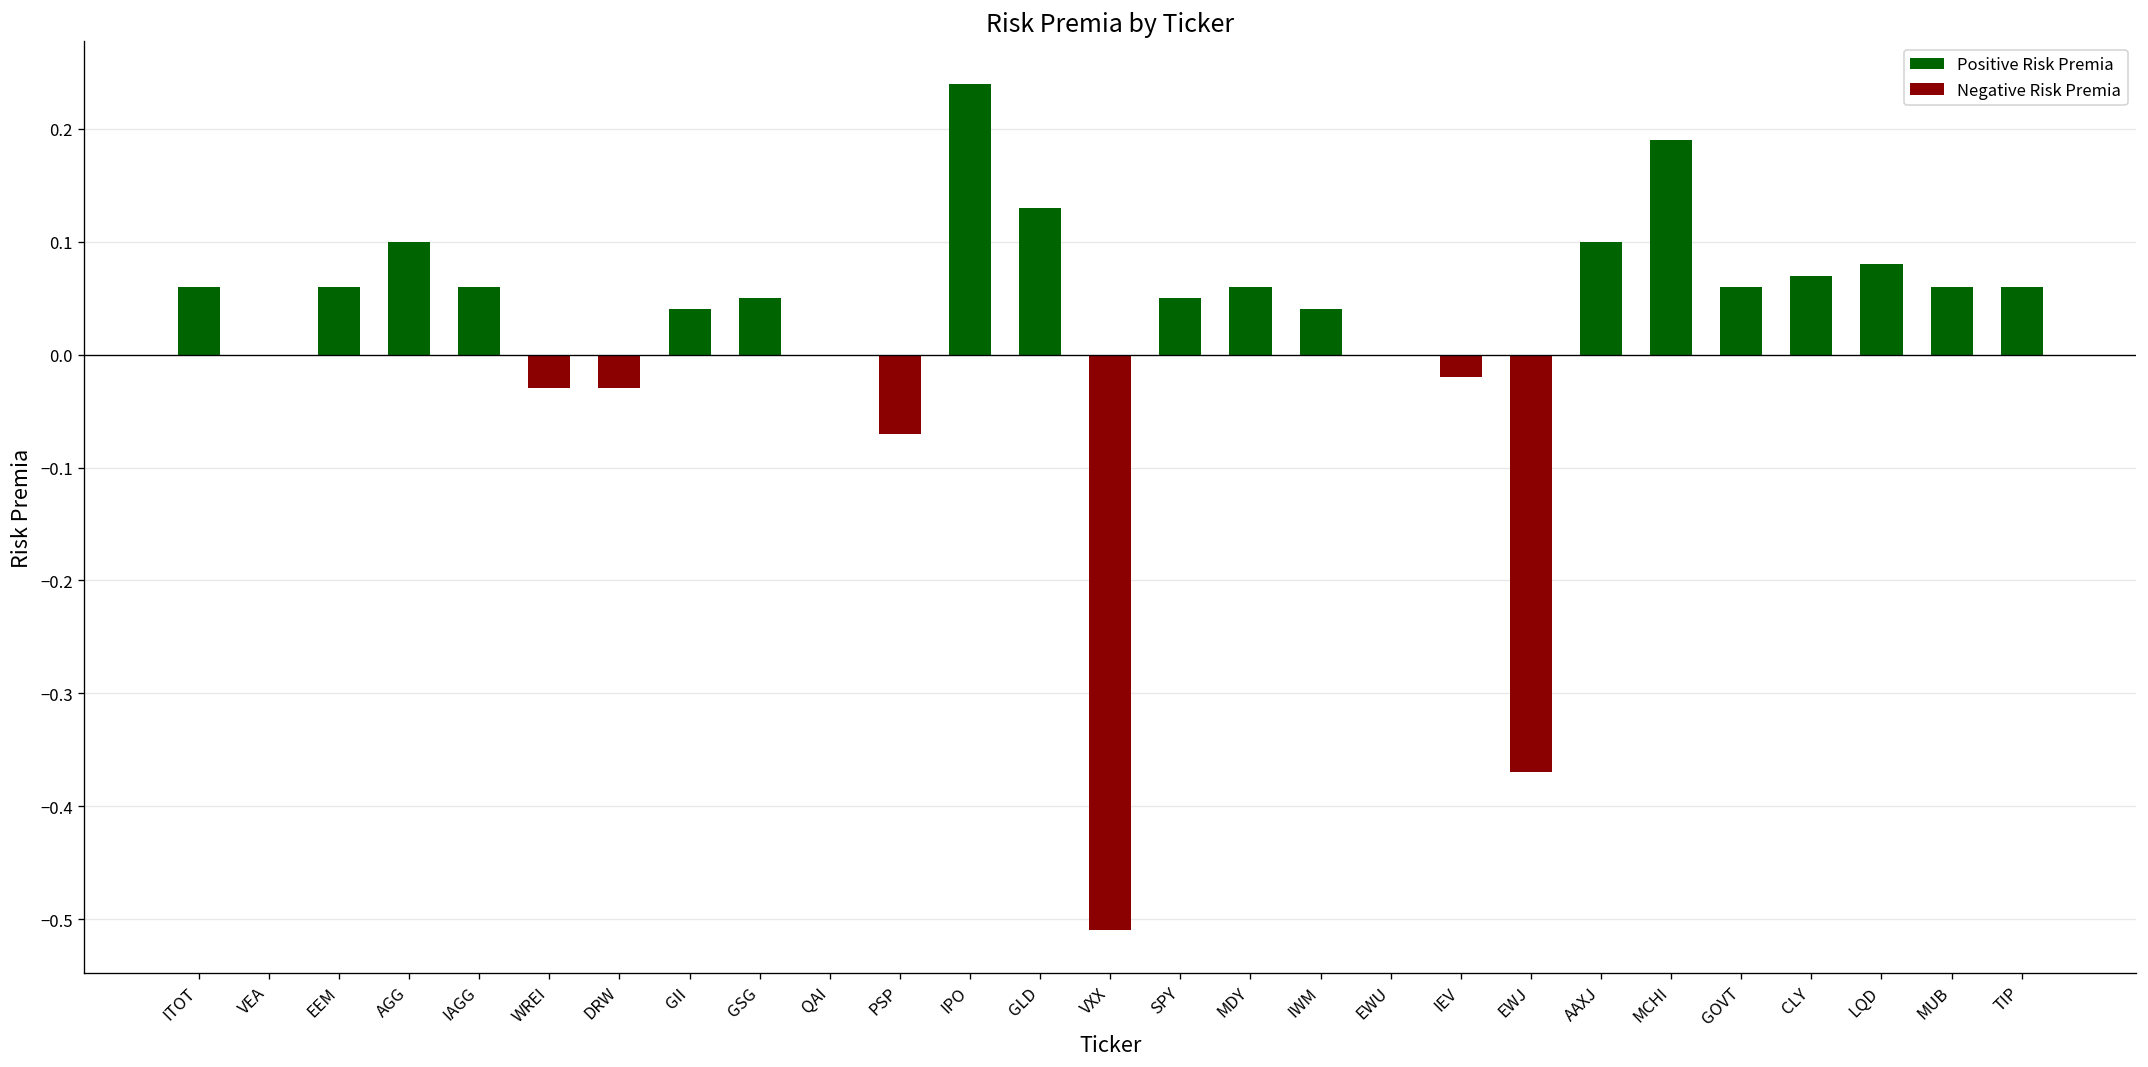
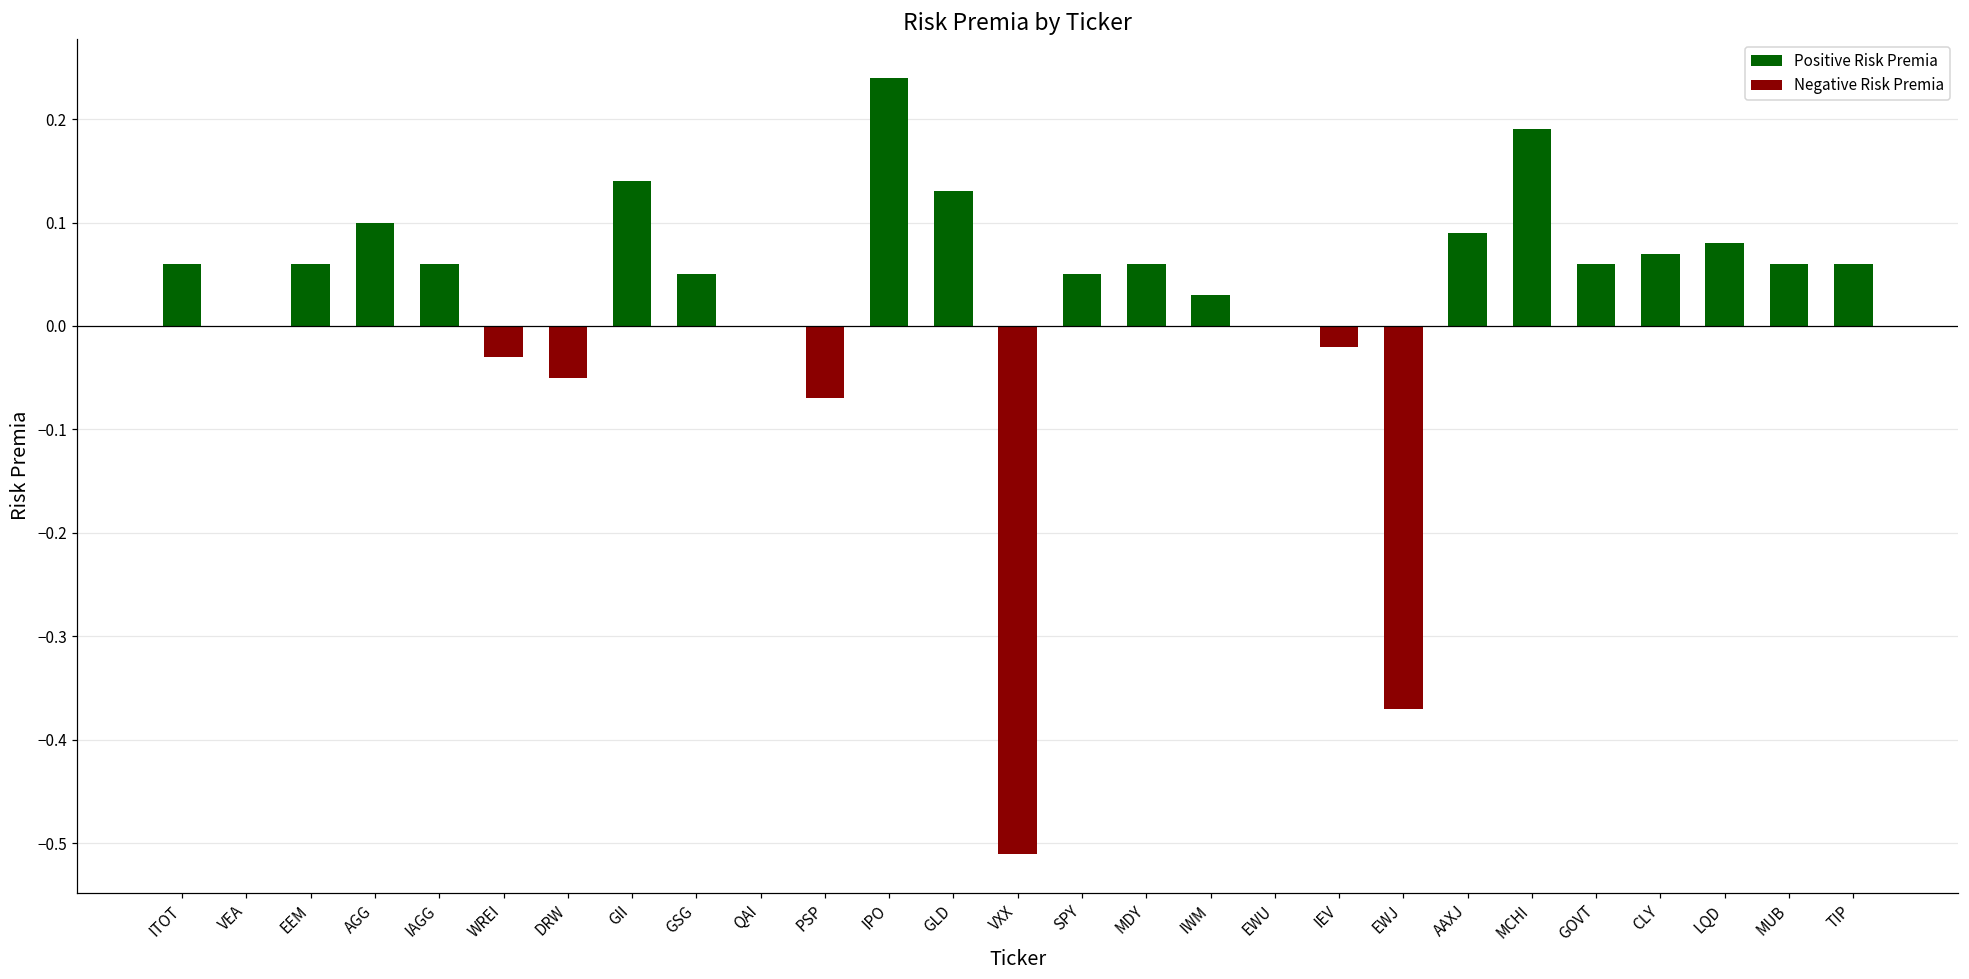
  {
    "Positive Risk Premia": {
      "ITOT": 0.06,
      "VEA": 0.00,
      "EEM": 0.06,
      "AGG": 0.10,
      "IAGG": 0.06,
      "WREI": 0.00,
      "DRW": 0.00,
-     "GII": 0.04,
+     "GII": 0.14,
      "GSG": 0.05,
      "QAI": 0.00,
      "PSP": 0.00,
      "IPO": 0.24,
      "GLD": 0.13,
      "VXX": 0.00,
      "SPY": 0.05,
      "MDY": 0.06,
-     "IWM": 0.04,
+     "IWM": 0.03,
      "EWU": 0.00,
      "IEV": 0.00,
      "EWJ": 0.00,
-     "AAXJ": 0.10,
+     "AAXJ": 0.09,
      "MCHI": 0.19,
      "GOVT": 0.06,
      "CLY": 0.07,
      "LQD": 0.08,
      "MUB": 0.06,
      "TIP": 0.06
    },
    "Negative Risk Premia": {
      "ITOT": 0.00,
      "VEA": 0.00,
      "EEM": 0.00,
      "AGG": 0.00,
      "IAGG": 0.00,
      "WREI": -0.03,
-     "DRW": -0.03,
+     "DRW": -0.05,
      "GII": 0.00,
      "GSG": 0.00,
      "QAI": 0.00,
      "PSP": -0.07,
      "IPO": 0.00,
      "GLD": 0.00,
      "VXX": -0.51,
      "SPY": 0.00,
      "MDY": 0.00,
      "IWM": 0.00,
      "EWU": 0.00,
      "IEV": -0.02,
      "EWJ": -0.37,
      "AAXJ": 0.00,
      "MCHI": 0.00,
      "GOVT": 0.00,
      "CLY": 0.00,
      "LQD": 0.00,
      "MUB": 0.00,
      "TIP": 0.00
    }
  }
